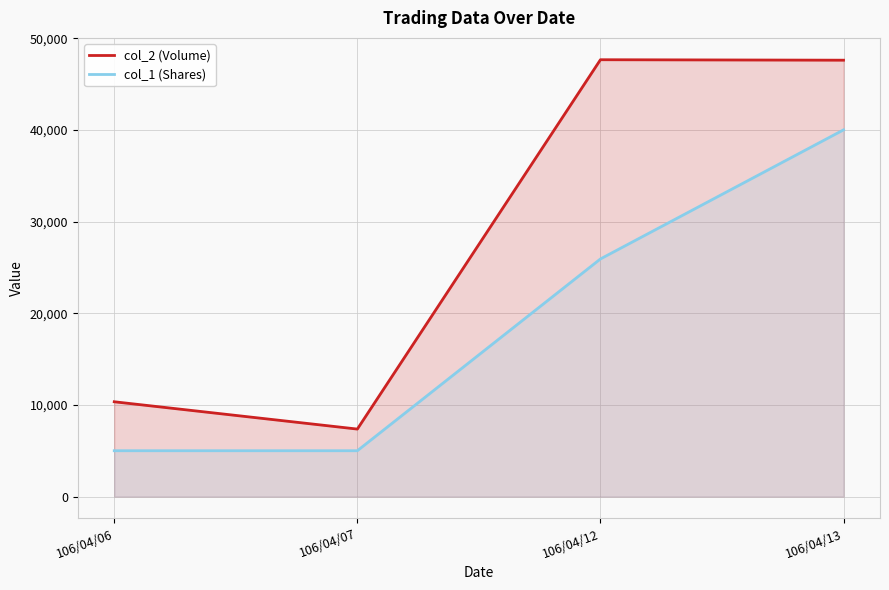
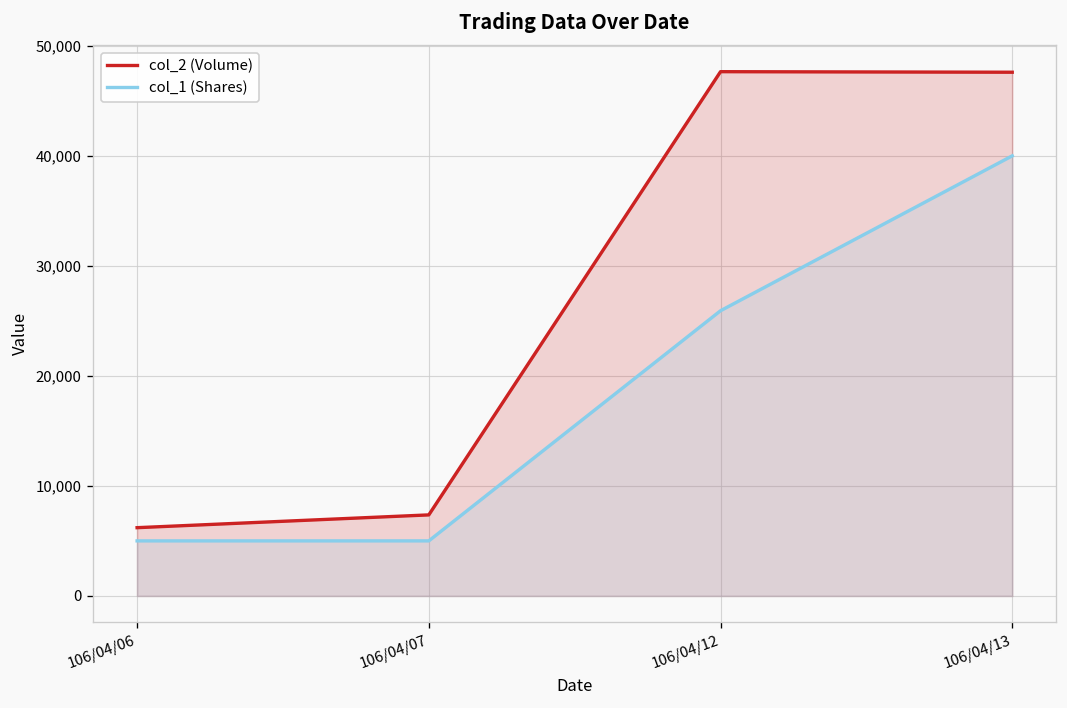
  {
    "col_2 (Volume)": {
-     "106/04/06": "10,000",
+     "106/04/06": "6,000",
      "106/04/07": "7,000",
      "106/04/12": "48,000",
      "106/04/13": "48,000"
    },
    "col_1 (Shares)": {
      "106/04/06": "5,000",
      "106/04/07": "5,000",
      "106/04/12": "26,000",
      "106/04/13": "40,000"
    }
  }
